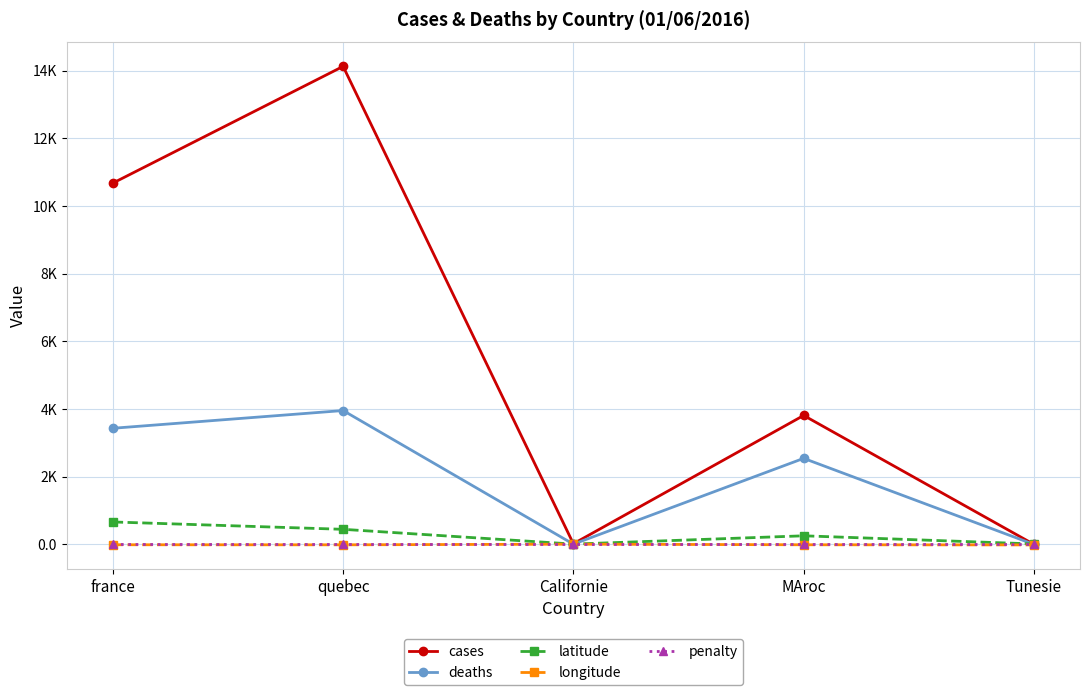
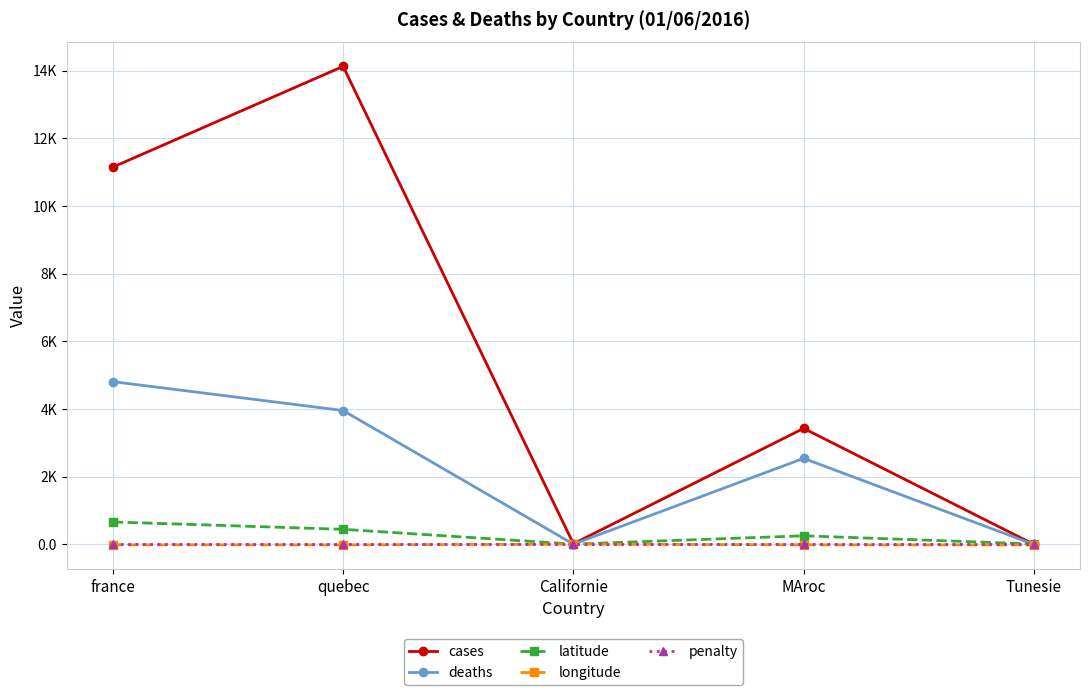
  {
    "cases": {
-     "france": 10700,
+     "france": 11100,
      "quebec": 14100,
-     "MAroc": 3800
+     "MAroc": 3400
    },
    "deaths": {
-     "france": 3400,
+     "france": 4800,
      "quebec": 4000,
      "MAroc": 2500
    },
    "latitude": {
      "france": 700,
      "quebec": 400,
      "MAroc": 300
    }
  }
